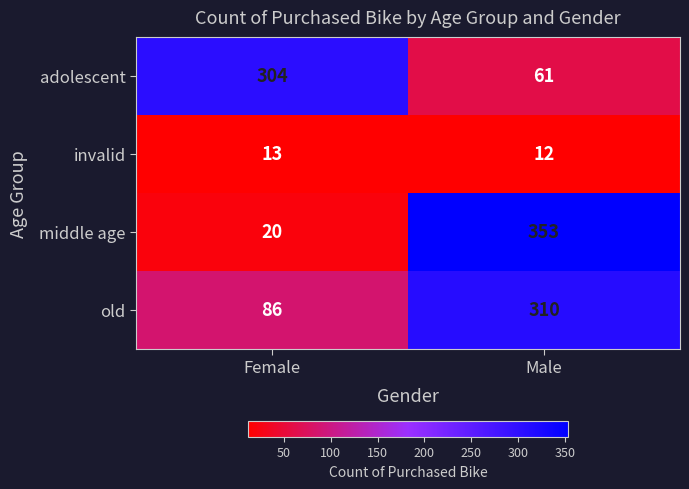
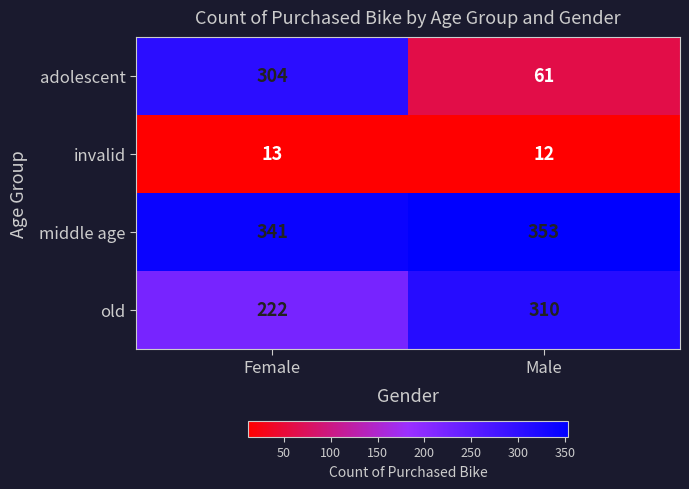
  {
    "adolescent": {
      "Female": 304,
      "Male": 61
    },
    "invalid": {
      "Female": 13,
      "Male": 12
    },
    "middle age": {
-     "Female": 20,
+     "Female": 341,
      "Male": 353
    },
    "old": {
-     "Female": 86,
+     "Female": 222,
      "Male": 310
    }
  }
